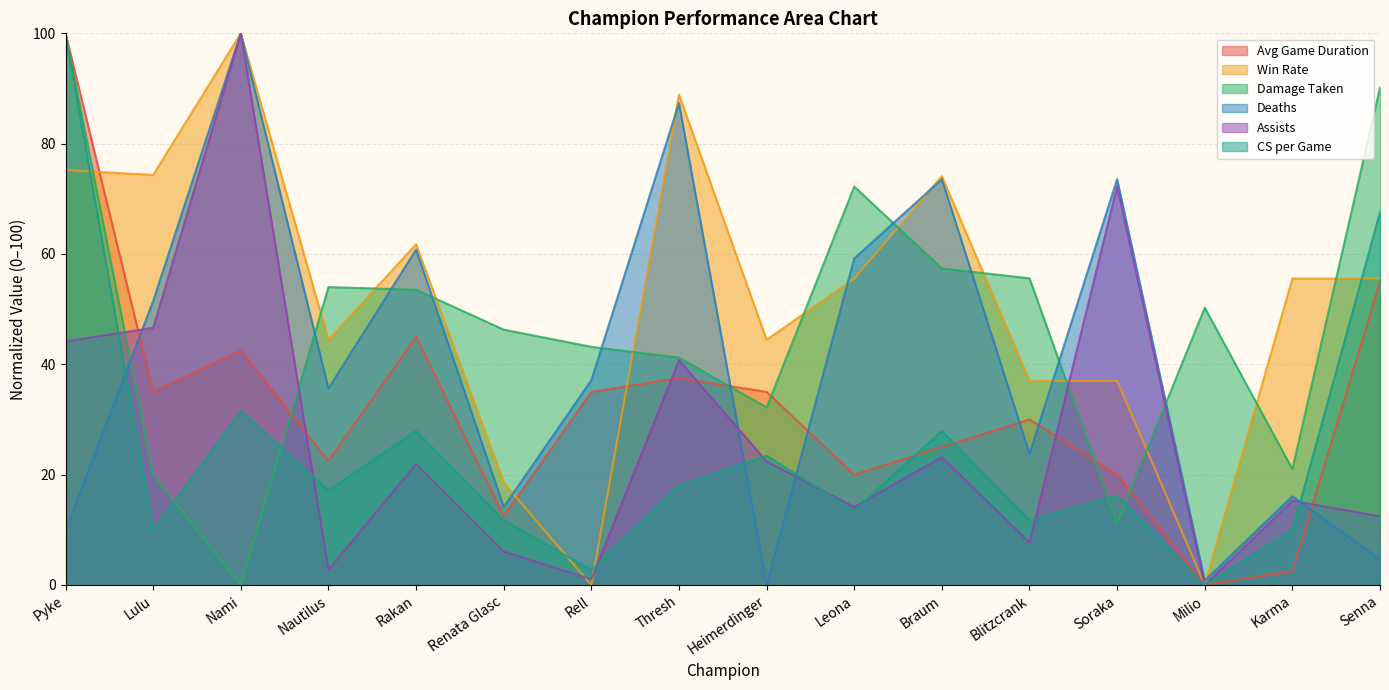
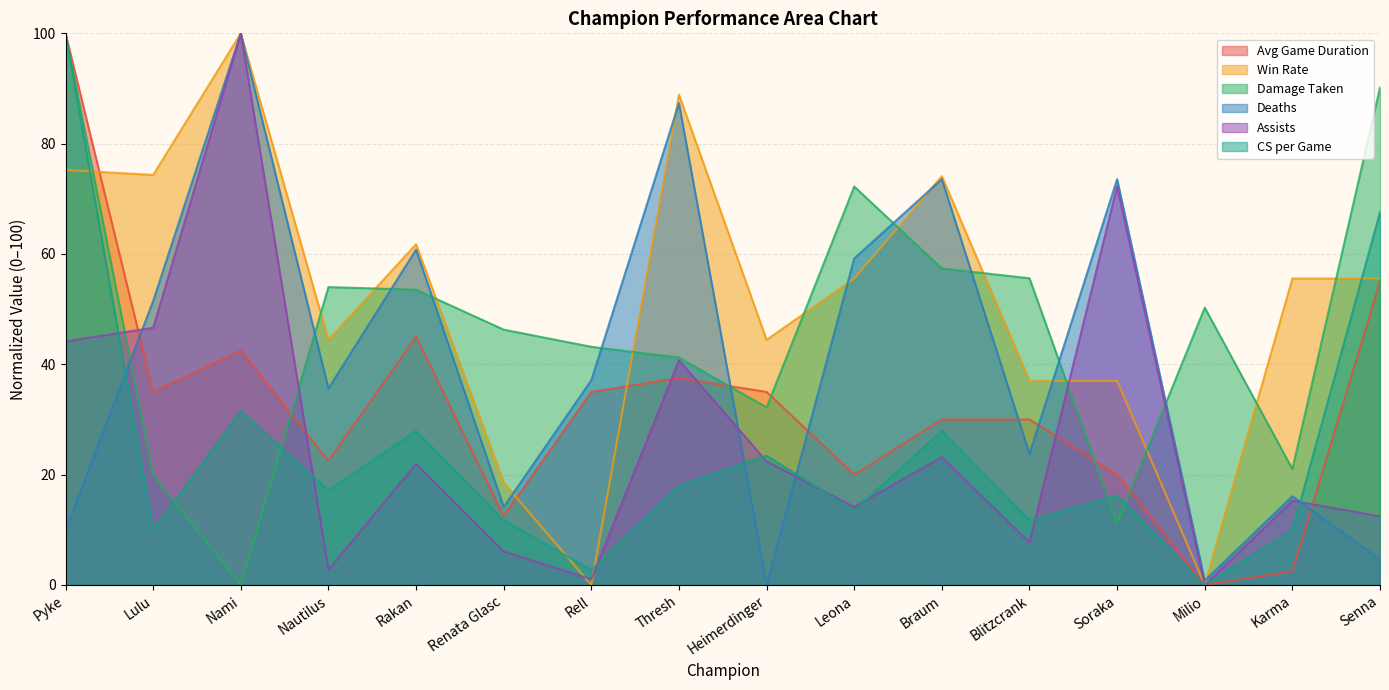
  {
    "Avg Game Duration": {
      "Lulu": 35,
      "Nami": 43,
      "Nautilus": 23,
      "Rakan": 45,
      "Renata Glasc": 13,
      "Rell": 35,
      "Thresh": 38,
      "Heimerdinger": 35,
      "Leona": 20,
-     "Braum": 25,
+     "Braum": 30,
      "Blitzcrank": 30,
      "Soraka": 20,
      "Karma": 3,
      "Senna": 55
    },
    "Win Rate": {
      "Pyke": 75,
      "Lulu": 74,
      "Nautilus": 44,
      "Rakan": 62,
      "Renata Glasc": 19,
      "Rell": 0,
      "Thresh": 89,
      "Heimerdinger": 44,
      "Leona": 56,
      "Braum": 74,
      "Blitzcrank": 37,
      "Soraka": 37,
      "Karma": 56,
      "Senna": 56
    },
    "Assists": {
      "Pyke": 44,
      "Lulu": 47,
      "Nautilus": 3,
      "Rakan": 22,
      "Renata Glasc": 6,
      "Rell": 1,
      "Thresh": 41,
      "Heimerdinger": 22,
      "Leona": 14,
      "Braum": 23,
      "Blitzcrank": 8,
      "Soraka": 72,
      "Karma": 15,
      "Senna": 12
    }
  }
